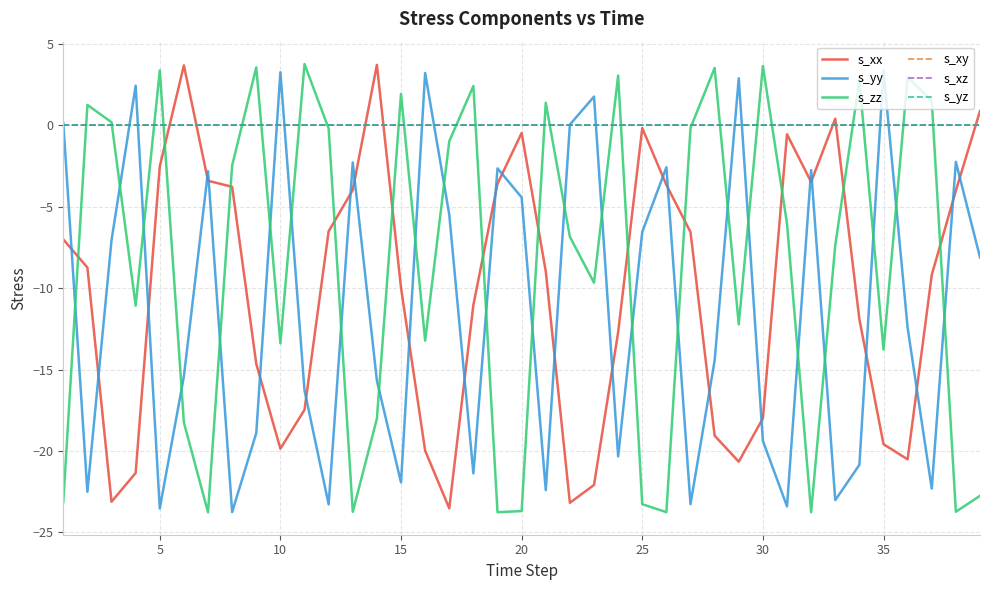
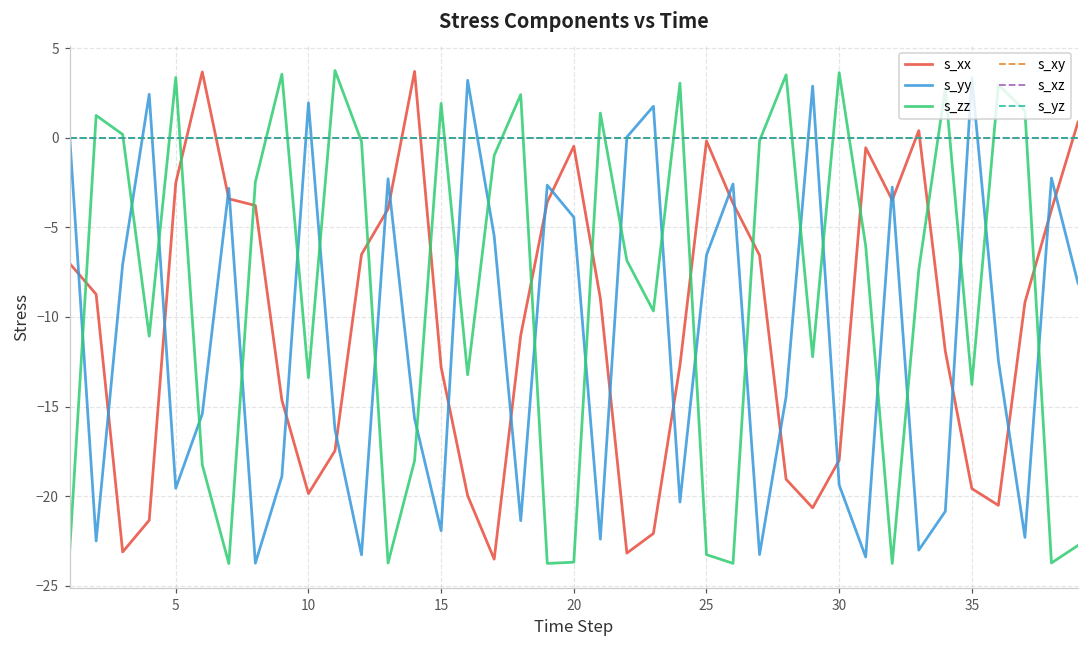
  {
    "s_xx": {
      "5": -2.5,
      "10": -19.9,
-     "15": -10.0,
+     "15": -12.8,
      "20": -0.5,
      "25": -0.2,
      "30": -18.0,
      "35": -19.6
    },
    "s_yy": {
-     "5": -23.5,
-     "10": 3.2,
+     "5": -19.6,
+     "10": 1.9,
      "15": -21.9,
      "20": -4.4,
      "25": -6.6,
      "30": -19.4
    }
  }
